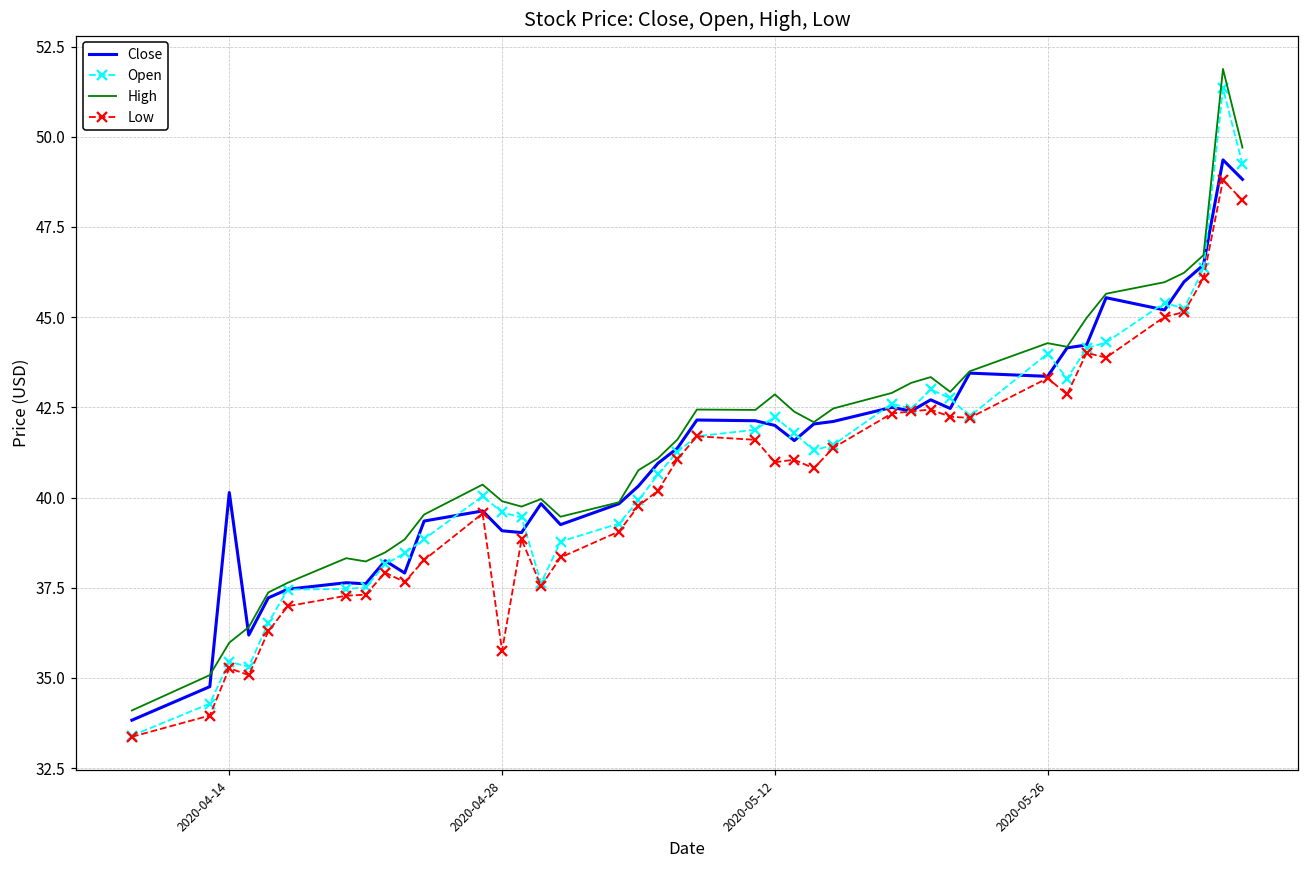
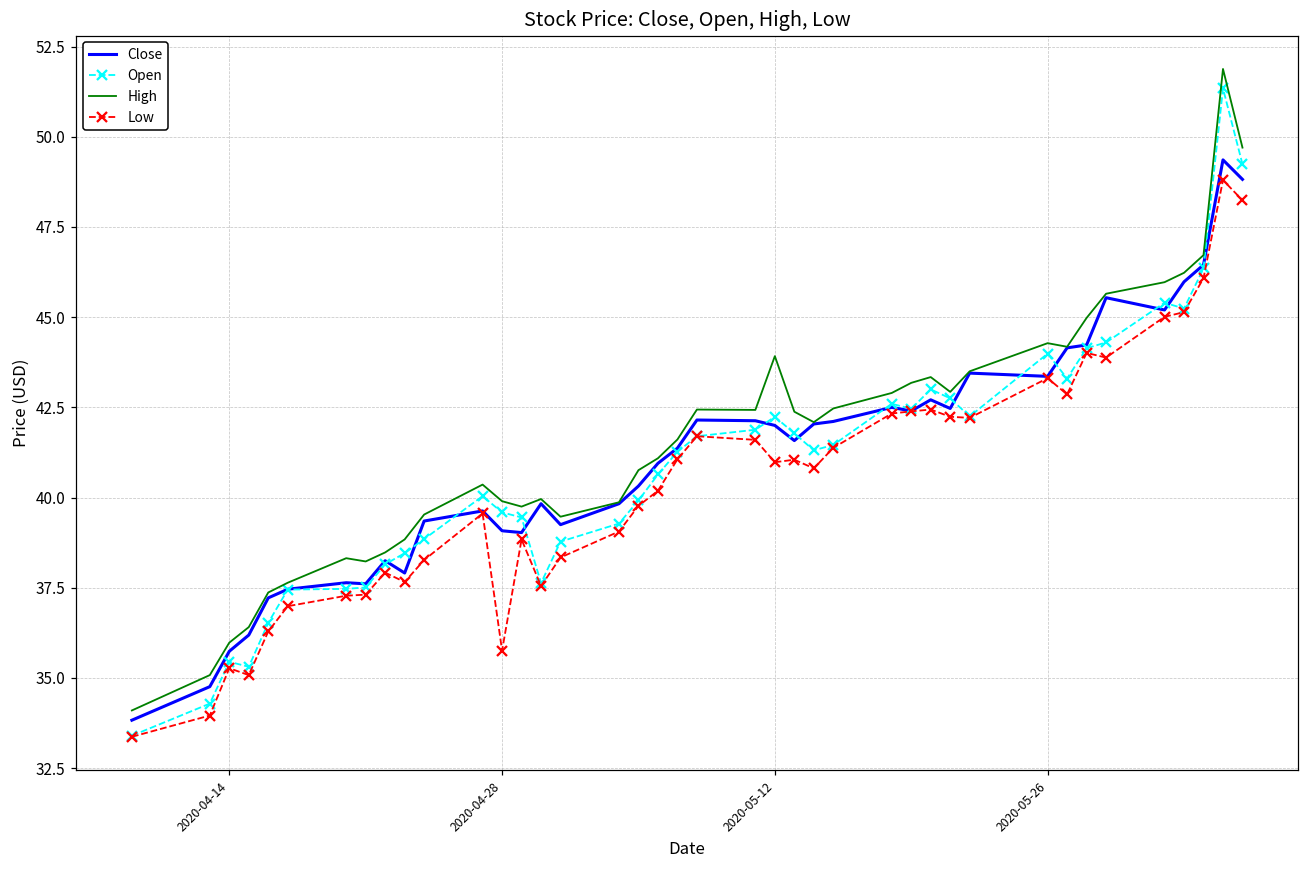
  {
    "Close": {
-     "2020-04-14": 40.1,
+     "2020-04-14": 35.7,
      "2020-04-28": 39.1,
      "2020-05-12": 42.0
    },
    "Open": {
      "2020-04-14": 35.5,
      "2020-04-28": 39.6,
      "2020-05-12": 42.2,
      "2020-05-26": 44.0
    },
    "High": {
      "2020-04-14": 36.0,
      "2020-04-28": 39.9,
-     "2020-05-12": 42.9,
+     "2020-05-12": 43.9,
      "2020-05-26": 44.3
    },
    "Low": {
      "2020-04-14": 35.3,
      "2020-04-28": 35.8,
      "2020-05-12": 41.0
    }
  }
